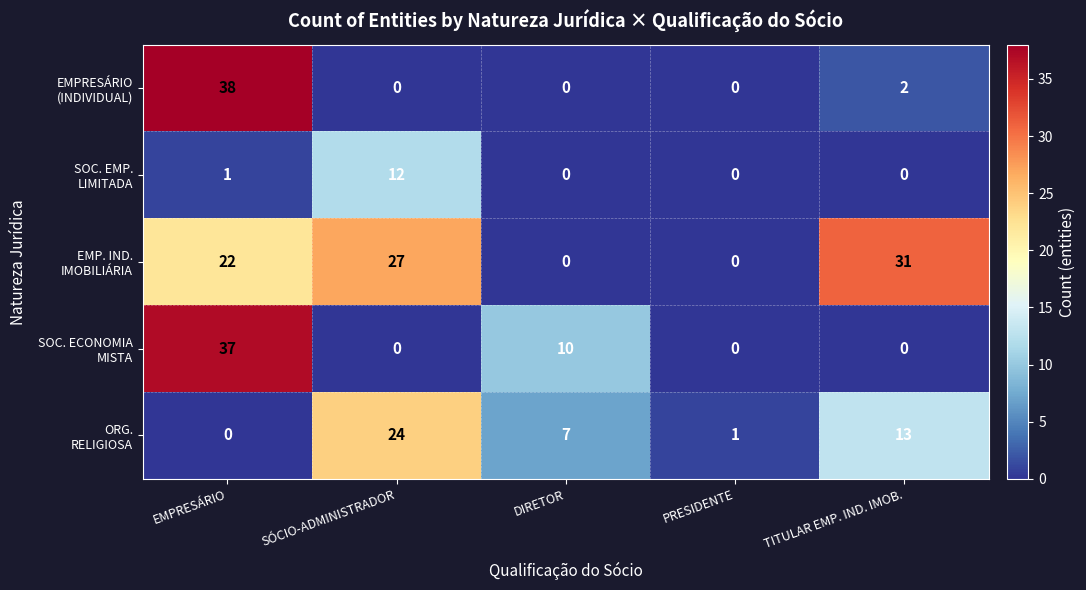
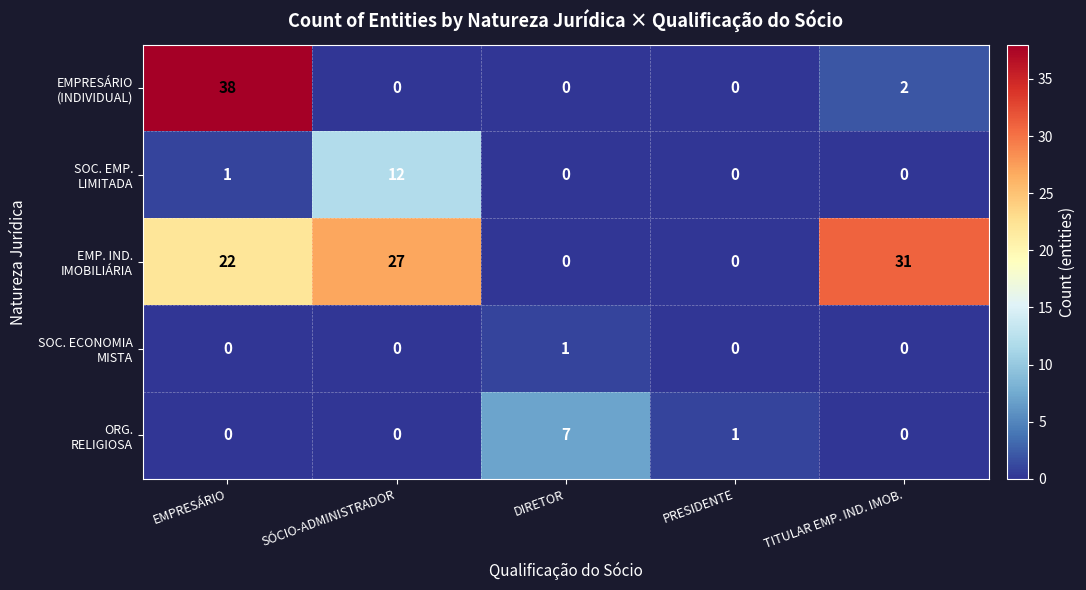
  {
    "EMPRESÁRIO (INDIVIDUAL)": {
      "EMPRESÁRIO": 38,
      "SÓCIO-ADMINISTRADOR": 0,
      "DIRETOR": 0,
      "PRESIDENTE": 0,
      "TITULAR EMP. IND. IMOB.": 2
    },
    "SOC. EMP. LIMITADA": {
      "EMPRESÁRIO": 1,
      "SÓCIO-ADMINISTRADOR": 12,
      "DIRETOR": 0,
      "PRESIDENTE": 0,
      "TITULAR EMP. IND. IMOB.": 0
    },
    "EMP. IND. IMOBILIÁRIA": {
      "EMPRESÁRIO": 22,
      "SÓCIO-ADMINISTRADOR": 27,
      "DIRETOR": 0,
      "PRESIDENTE": 0,
      "TITULAR EMP. IND. IMOB.": 31
    },
    "SOC. ECONOMIA MISTA": {
-     "EMPRESÁRIO": 37,
+     "EMPRESÁRIO": 0,
      "SÓCIO-ADMINISTRADOR": 0,
-     "DIRETOR": 10,
+     "DIRETOR": 1,
      "PRESIDENTE": 0,
      "TITULAR EMP. IND. IMOB.": 0
    },
    "ORG. RELIGIOSA": {
      "EMPRESÁRIO": 0,
-     "SÓCIO-ADMINISTRADOR": 24,
+     "SÓCIO-ADMINISTRADOR": 0,
      "DIRETOR": 7,
      "PRESIDENTE": 1,
-     "TITULAR EMP. IND. IMOB.": 13
+     "TITULAR EMP. IND. IMOB.": 0
    }
  }
